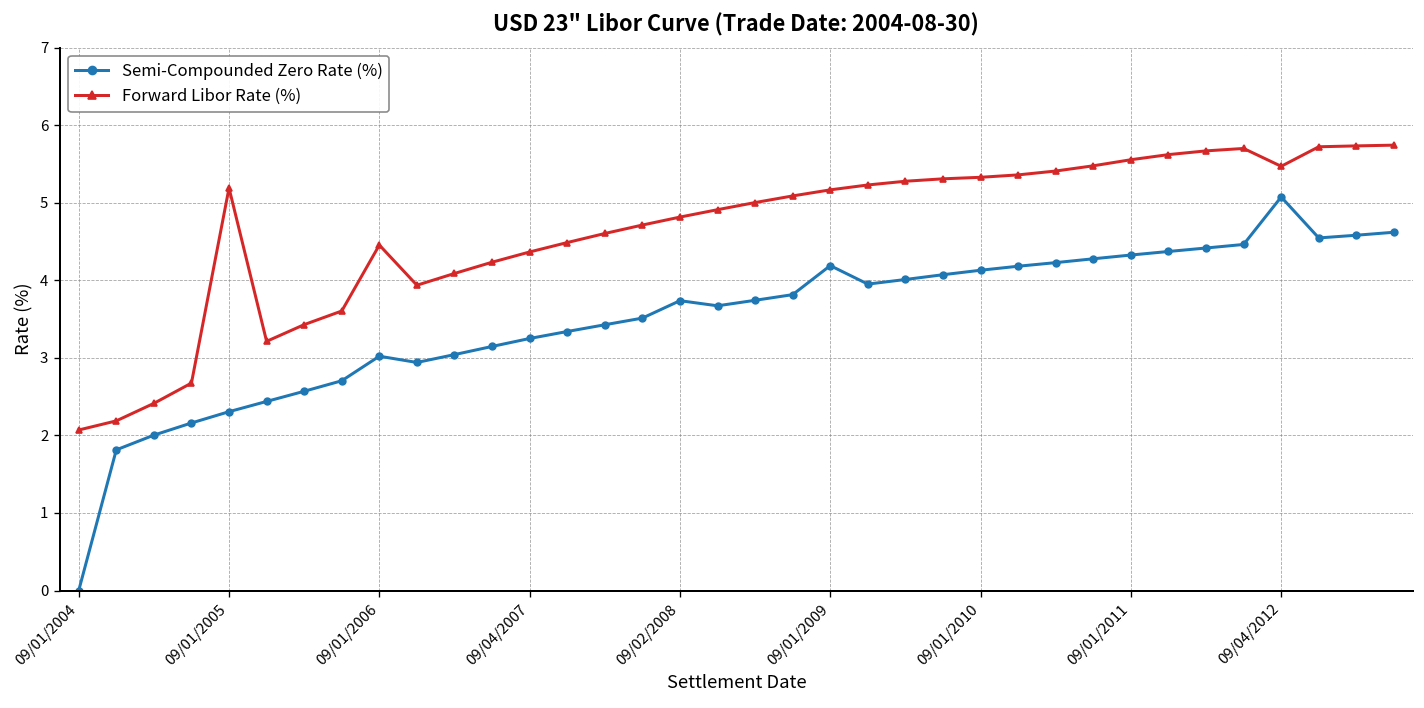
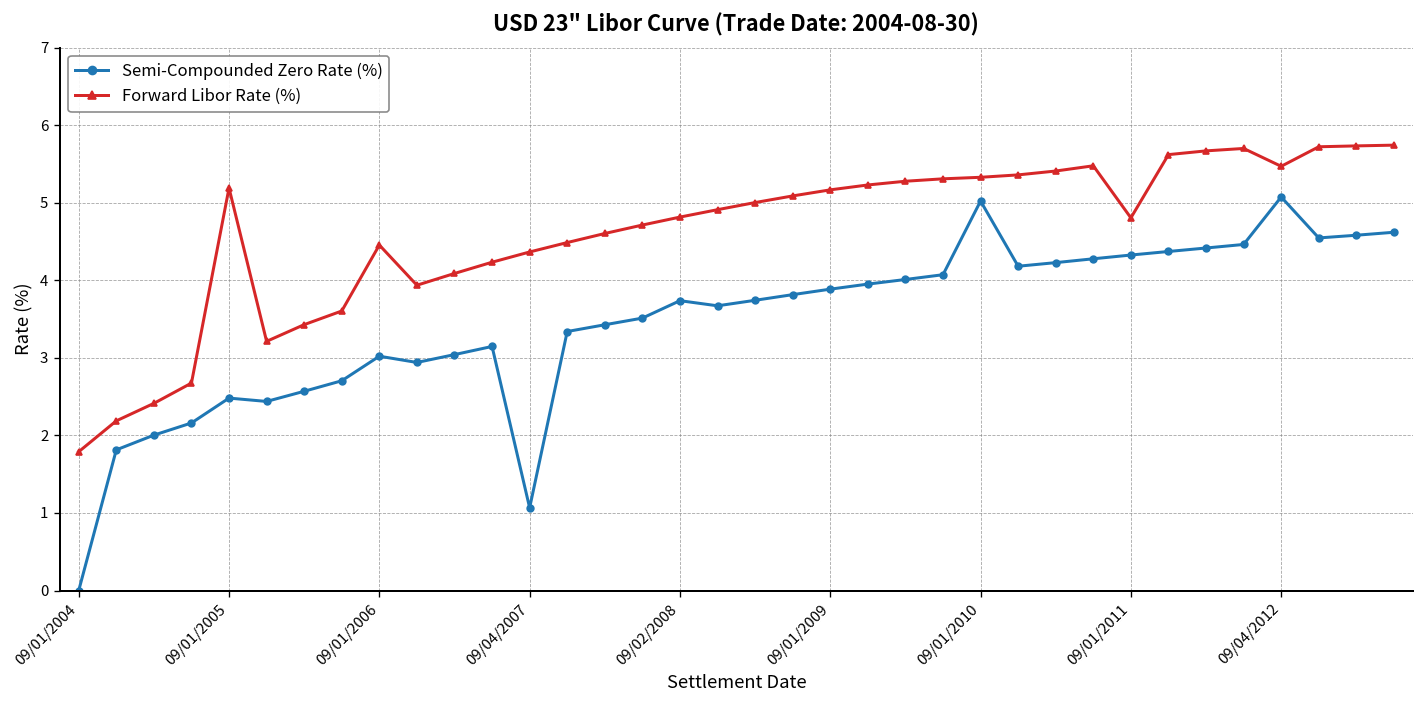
  {
    "Semi-Compounded Zero Rate (%)": {
      "09/01/2004": 0.0,
-     "09/01/2005": 2.3,
+     "09/01/2005": 2.5,
      "09/01/2006": 3.0,
-     "09/04/2007": 3.3,
+     "09/04/2007": 1.1,
      "09/02/2008": 3.7,
-     "09/01/2009": 4.2,
-     "09/01/2010": 4.1,
+     "09/01/2009": 3.9,
+     "09/01/2010": 5.0,
      "09/01/2011": 4.3,
      "09/04/2012": 5.1
    },
    "Forward Libor Rate (%)": {
-     "09/01/2004": 2.1,
+     "09/01/2004": 1.8,
      "09/01/2005": 5.2,
      "09/01/2006": 4.5,
      "09/04/2007": 4.4,
      "09/02/2008": 4.8,
      "09/01/2009": 5.2,
      "09/01/2010": 5.3,
-     "09/01/2011": 5.6,
+     "09/01/2011": 4.8,
      "09/04/2012": 5.5
    }
  }
